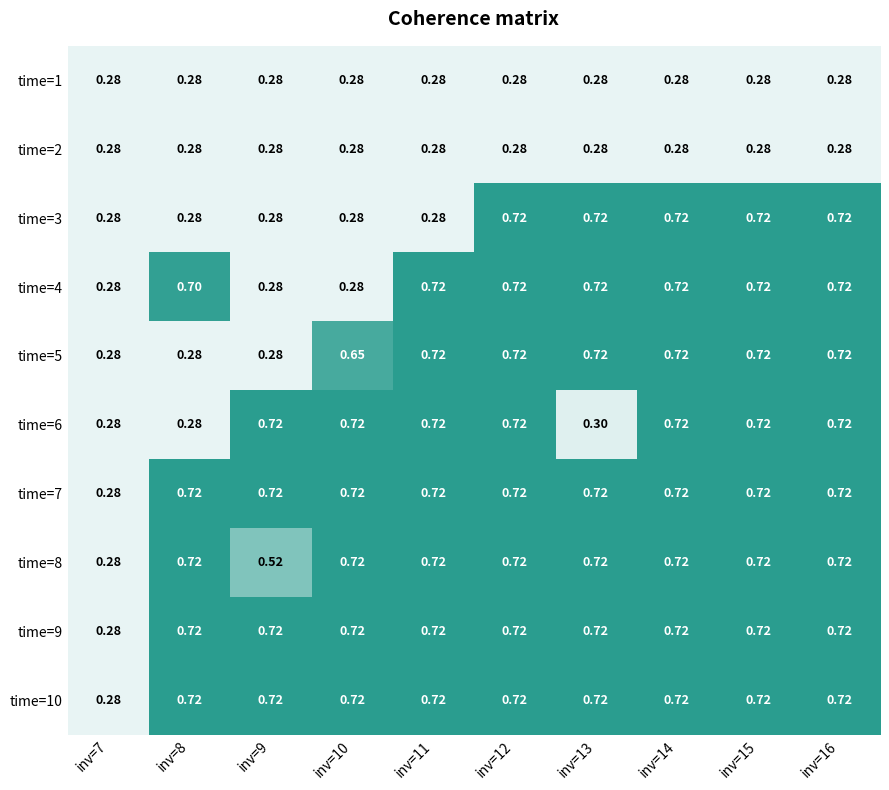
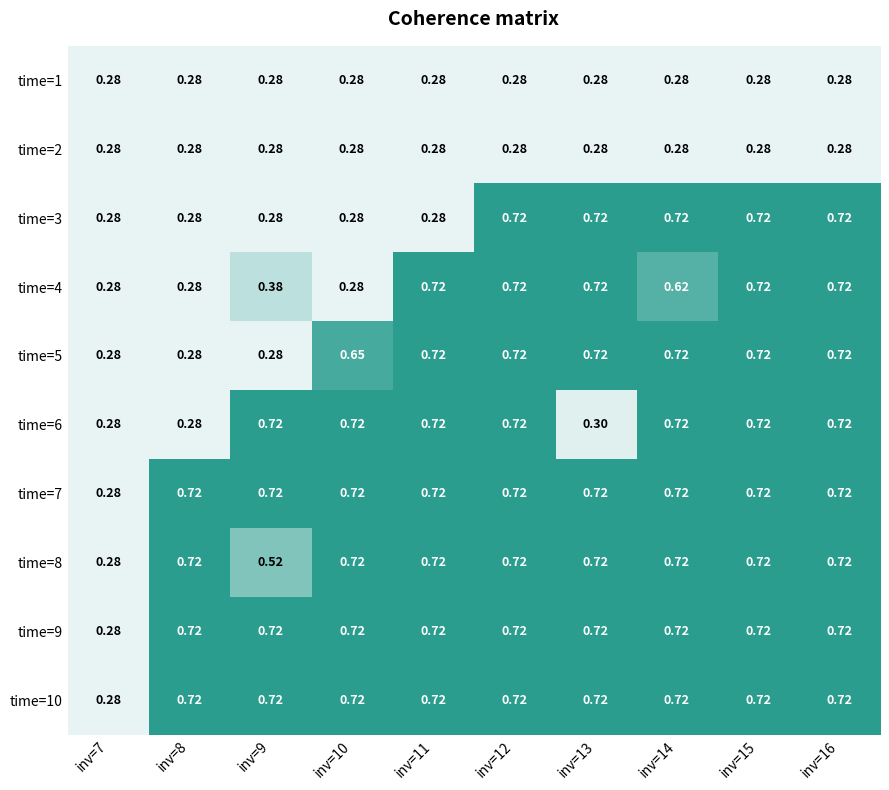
  {
    "time=1": {
      "inv=7": 0.28,
      "inv=8": 0.28,
      "inv=9": 0.28,
      "inv=10": 0.28,
      "inv=11": 0.28,
      "inv=12": 0.28,
      "inv=13": 0.28,
      "inv=14": 0.28,
      "inv=15": 0.28,
      "inv=16": 0.28
    },
    "time=2": {
      "inv=7": 0.28,
      "inv=8": 0.28,
      "inv=9": 0.28,
      "inv=10": 0.28,
      "inv=11": 0.28,
      "inv=12": 0.28,
      "inv=13": 0.28,
      "inv=14": 0.28,
      "inv=15": 0.28,
      "inv=16": 0.28
    },
    "time=3": {
      "inv=7": 0.28,
      "inv=8": 0.28,
      "inv=9": 0.28,
      "inv=10": 0.28,
      "inv=11": 0.28,
      "inv=12": 0.72,
      "inv=13": 0.72,
      "inv=14": 0.72,
      "inv=15": 0.72,
      "inv=16": 0.72
    },
    "time=4": {
      "inv=7": 0.28,
-     "inv=8": 0.70,
-     "inv=9": 0.28,
+     "inv=8": 0.28,
+     "inv=9": 0.38,
      "inv=10": 0.28,
      "inv=11": 0.72,
      "inv=12": 0.72,
      "inv=13": 0.72,
-     "inv=14": 0.72,
+     "inv=14": 0.62,
      "inv=15": 0.72,
      "inv=16": 0.72
    },
    "time=5": {
      "inv=7": 0.28,
      "inv=8": 0.28,
      "inv=9": 0.28,
      "inv=10": 0.65,
      "inv=11": 0.72,
      "inv=12": 0.72,
      "inv=13": 0.72,
      "inv=14": 0.72,
      "inv=15": 0.72,
      "inv=16": 0.72
    },
    "time=6": {
      "inv=7": 0.28,
      "inv=8": 0.28,
      "inv=9": 0.72,
      "inv=10": 0.72,
      "inv=11": 0.72,
      "inv=12": 0.72,
      "inv=13": 0.30,
      "inv=14": 0.72,
      "inv=15": 0.72,
      "inv=16": 0.72
    },
    "time=7": {
      "inv=7": 0.28,
      "inv=8": 0.72,
      "inv=9": 0.72,
      "inv=10": 0.72,
      "inv=11": 0.72,
      "inv=12": 0.72,
      "inv=13": 0.72,
      "inv=14": 0.72,
      "inv=15": 0.72,
      "inv=16": 0.72
    },
    "time=8": {
      "inv=7": 0.28,
      "inv=8": 0.72,
      "inv=9": 0.52,
      "inv=10": 0.72,
      "inv=11": 0.72,
      "inv=12": 0.72,
      "inv=13": 0.72,
      "inv=14": 0.72,
      "inv=15": 0.72,
      "inv=16": 0.72
    },
    "time=9": {
      "inv=7": 0.28,
      "inv=8": 0.72,
      "inv=9": 0.72,
      "inv=10": 0.72,
      "inv=11": 0.72,
      "inv=12": 0.72,
      "inv=13": 0.72,
      "inv=14": 0.72,
      "inv=15": 0.72,
      "inv=16": 0.72
    },
    "time=10": {
      "inv=7": 0.28,
      "inv=8": 0.72,
      "inv=9": 0.72,
      "inv=10": 0.72,
      "inv=11": 0.72,
      "inv=12": 0.72,
      "inv=13": 0.72,
      "inv=14": 0.72,
      "inv=15": 0.72,
      "inv=16": 0.72
    }
  }
